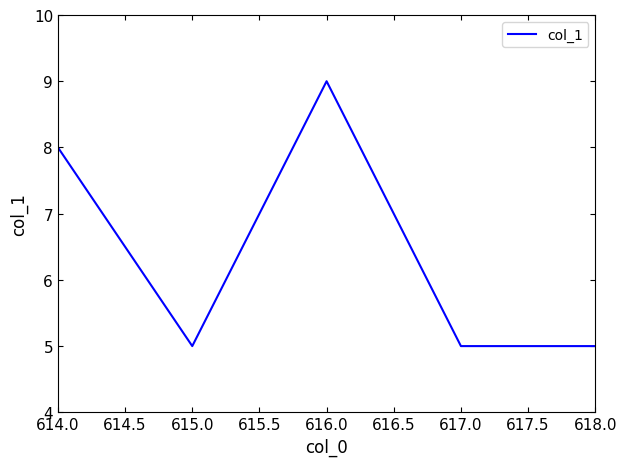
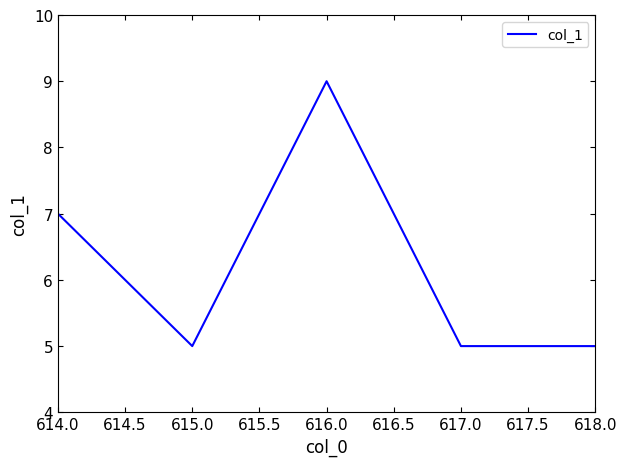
  {
-   "614.0": 8,
+   "614.0": 7,
    "615.0": 5,
    "616.0": 9,
    "617.0": 5,
    "618.0": 5
  }
